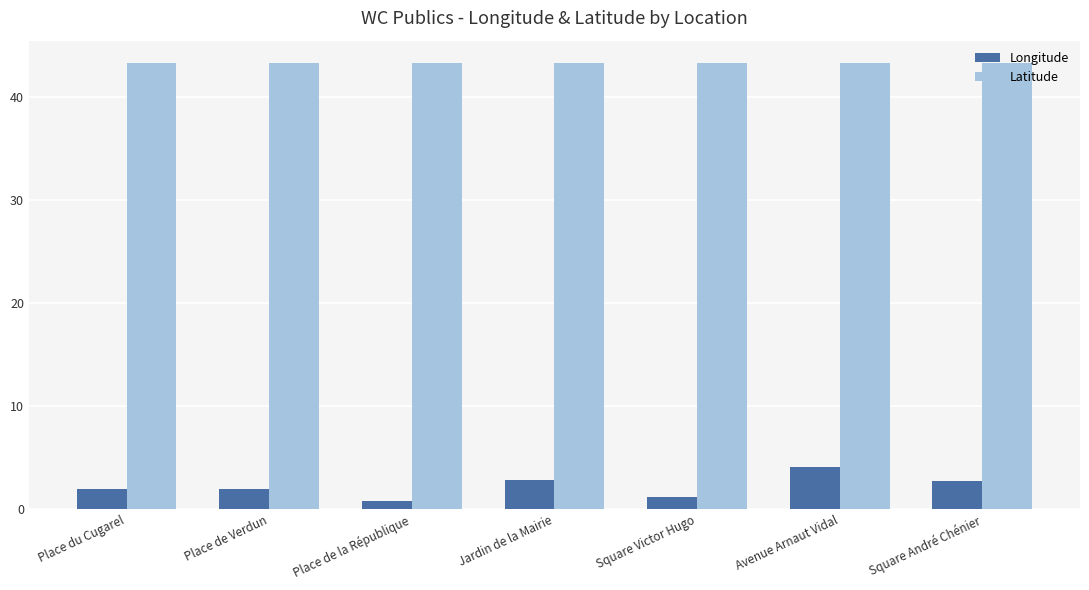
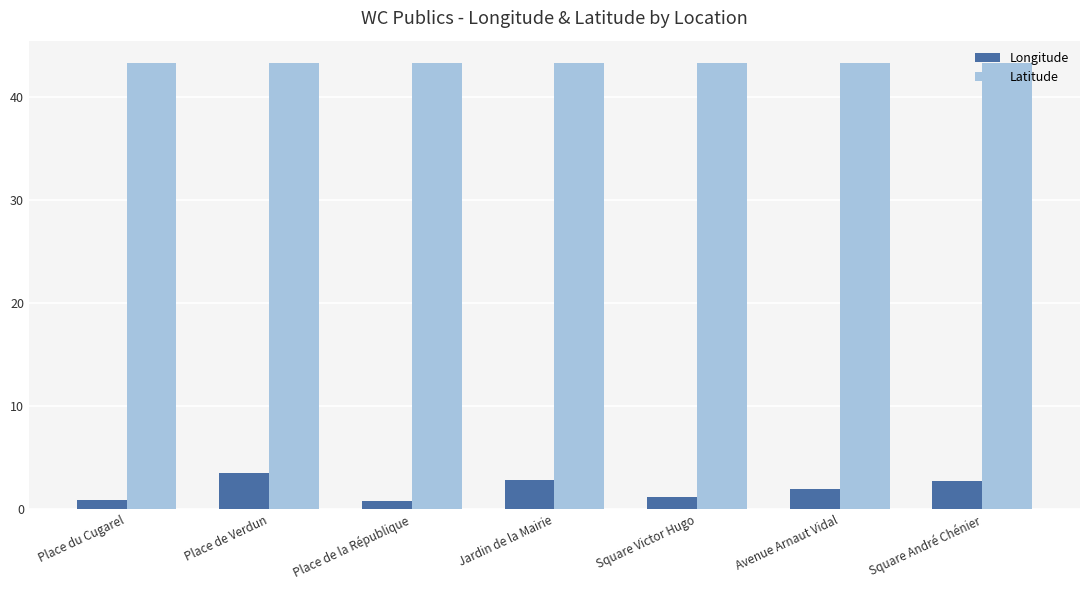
  {
    "Longitude": {
-     "Place du Cugarel": 2.0,
-     "Place de Verdun": 2.0,
+     "Place du Cugarel": 0.9,
+     "Place de Verdun": 3.5,
      "Place de la République": 0.8,
      "Jardin de la Mairie": 2.8,
      "Square Victor Hugo": 1.2,
-     "Avenue Arnaut Vidal": 4.1,
+     "Avenue Arnaut Vidal": 1.9,
      "Square André Chénier": 2.8
    },
    "Latitude": {
      "Place du Cugarel": 43.3,
      "Place de Verdun": 43.3,
      "Place de la République": 43.3,
      "Jardin de la Mairie": 43.3,
      "Square Victor Hugo": 43.3,
      "Avenue Arnaut Vidal": 43.3,
      "Square André Chénier": 43.3
    }
  }
